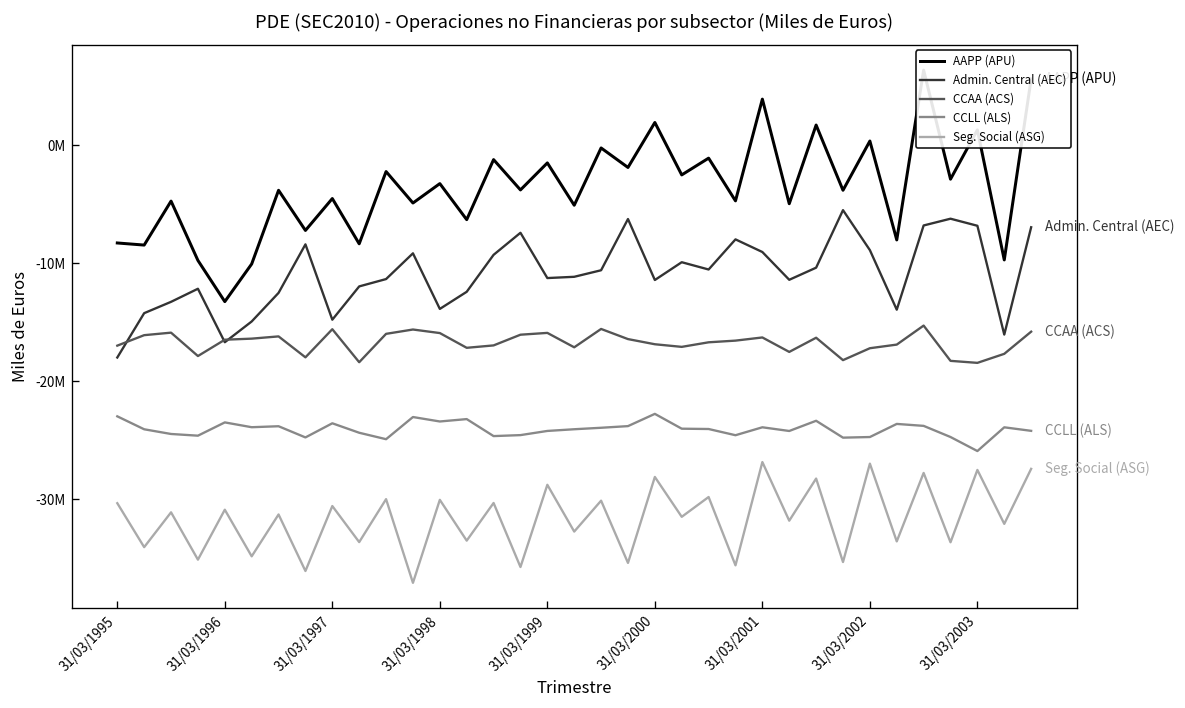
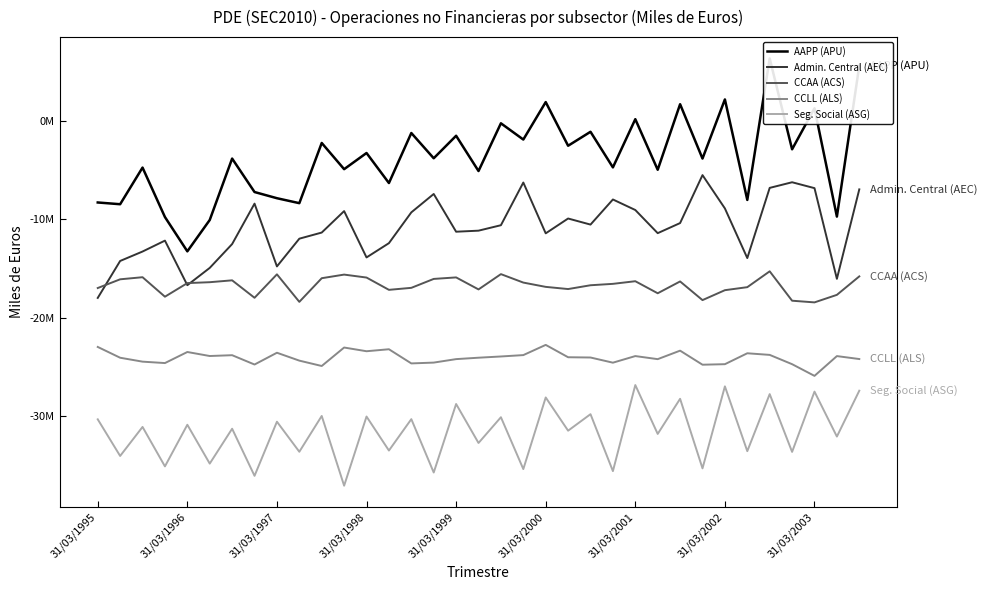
  {
    "AAPP (APU)": {
      "31/03/1995": -8000000,
      "31/03/1996": -13000000,
-     "31/03/1997": -5000000,
+     "31/03/1997": -8000000,
      "31/03/1998": -3000000,
      "31/03/1999": -2000000,
      "31/03/2000": 2000000,
-     "31/03/2001": 4000000,
-     "31/03/2002": 0
+     "31/03/2001": 0,
+     "31/03/2002": 2000000
    }
  }
